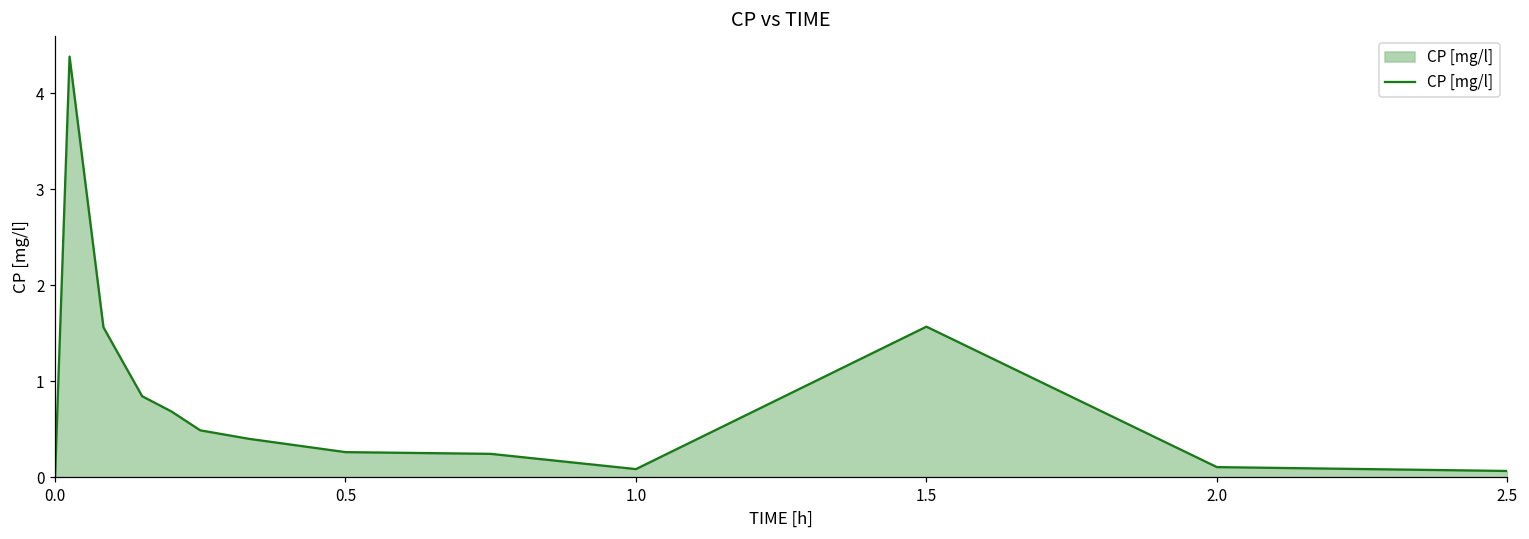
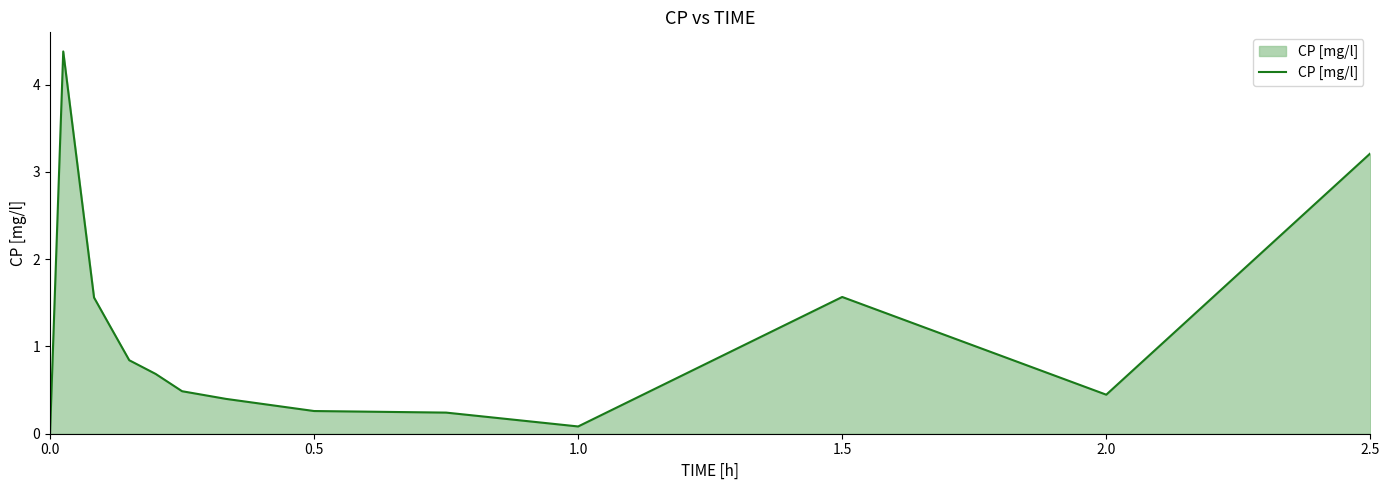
  {
    "0.0": 0.0,
    "0.5": 0.3,
    "1.0": 0.1,
    "1.5": 1.6,
-   "2.0": 0.1,
-   "2.5": 0.1
+   "2.0": 0.4,
+   "2.5": 3.2
  }
